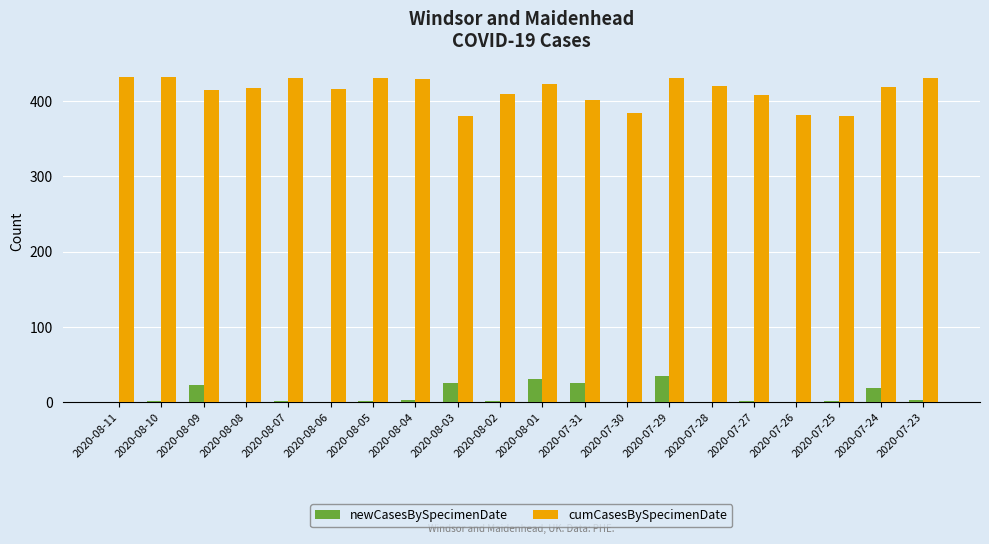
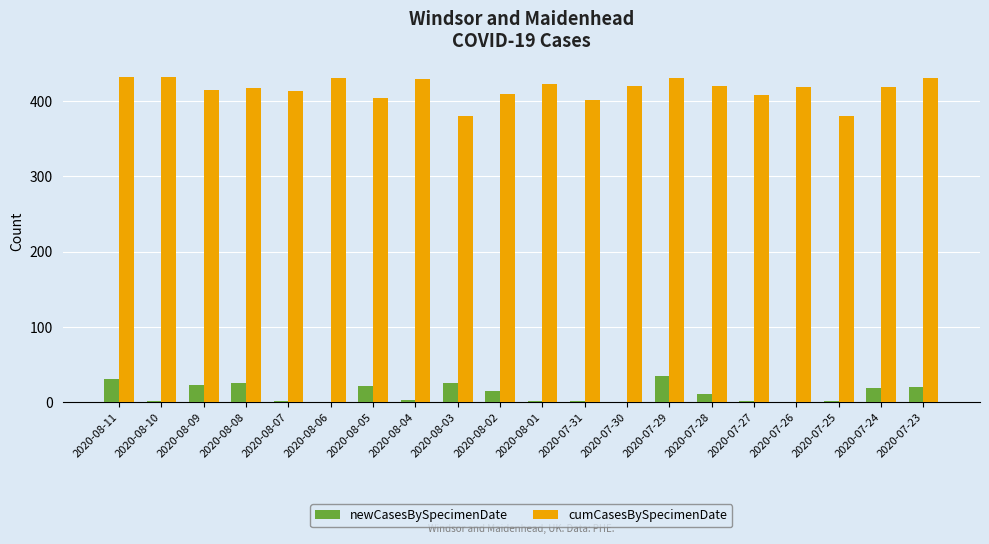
  {
    "newCasesBySpecimenDate": {
-     "2020-08-11": 0,
+     "2020-08-11": 30,
      "2020-08-09": 20,
-     "2020-08-08": 0,
+     "2020-08-08": 30,
      "2020-08-06": 0,
-     "2020-08-05": 0,
+     "2020-08-05": 20,
      "2020-08-03": 30,
-     "2020-08-02": 0,
-     "2020-08-01": 30,
-     "2020-07-31": 30,
+     "2020-08-02": 20,
+     "2020-08-01": 0,
+     "2020-07-31": 0,
      "2020-07-30": 0,
      "2020-07-29": 40,
-     "2020-07-28": 0,
+     "2020-07-28": 10,
      "2020-07-26": 0,
      "2020-07-24": 20,
-     "2020-07-23": 0
+     "2020-07-23": 20
    },
    "cumCasesBySpecimenDate": {
      "2020-08-11": 430,
      "2020-08-10": 430,
      "2020-08-09": 420,
      "2020-08-08": 420,
-     "2020-08-07": 430,
-     "2020-08-06": 420,
-     "2020-08-05": 430,
+     "2020-08-07": 410,
+     "2020-08-06": 430,
+     "2020-08-05": 400,
      "2020-08-04": 430,
      "2020-08-03": 380,
      "2020-08-02": 410,
      "2020-08-01": 420,
      "2020-07-31": 400,
-     "2020-07-30": 380,
+     "2020-07-30": 420,
      "2020-07-29": 430,
      "2020-07-28": 420,
      "2020-07-27": 410,
-     "2020-07-26": 380,
+     "2020-07-26": 420,
      "2020-07-25": 380,
      "2020-07-24": 420,
      "2020-07-23": 430
    }
  }
